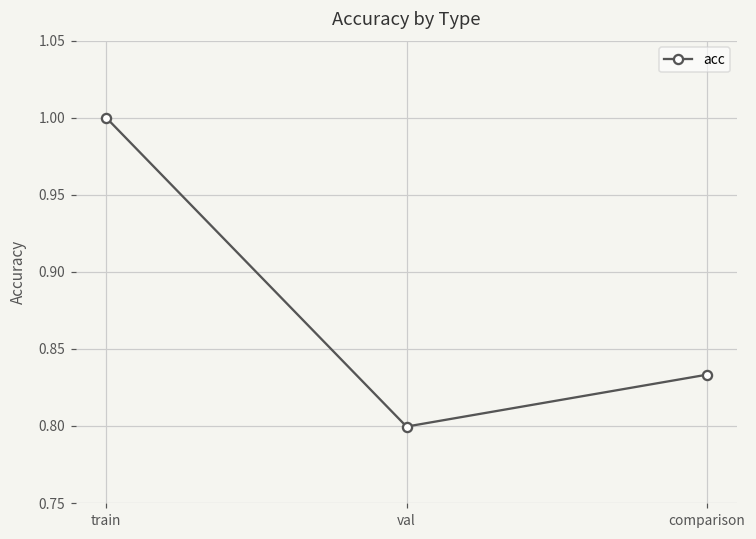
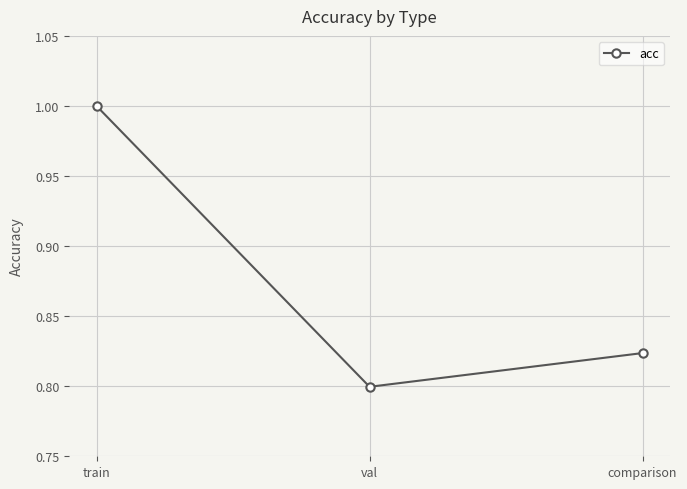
  {
    "train": 1.000,
    "val": 0.800,
-   "comparison": 0.833
+   "comparison": 0.824
  }
